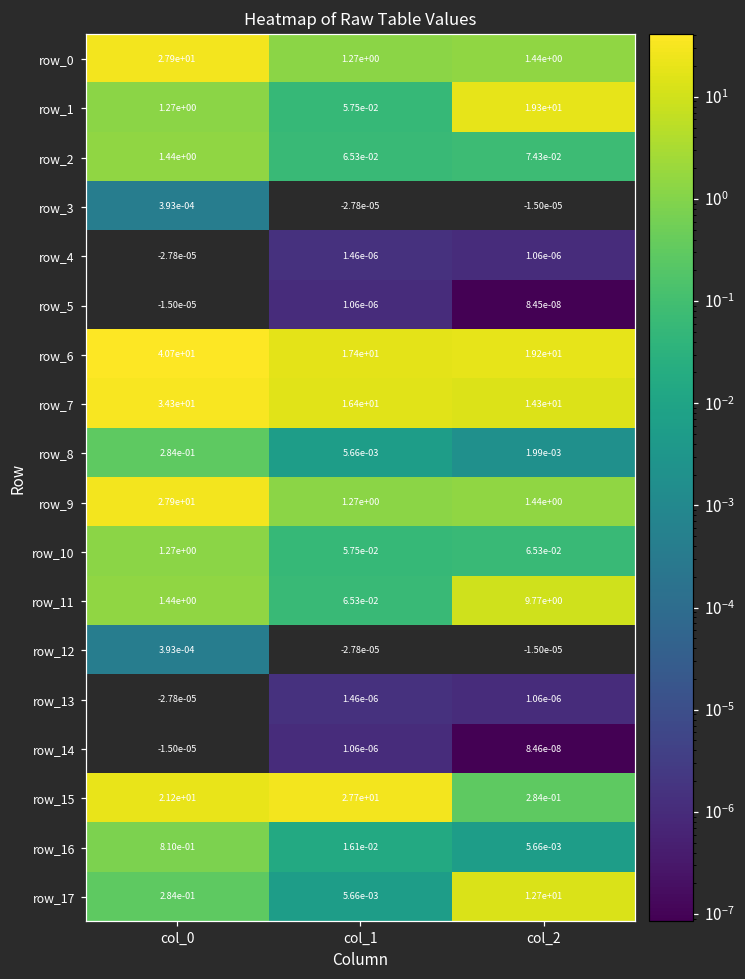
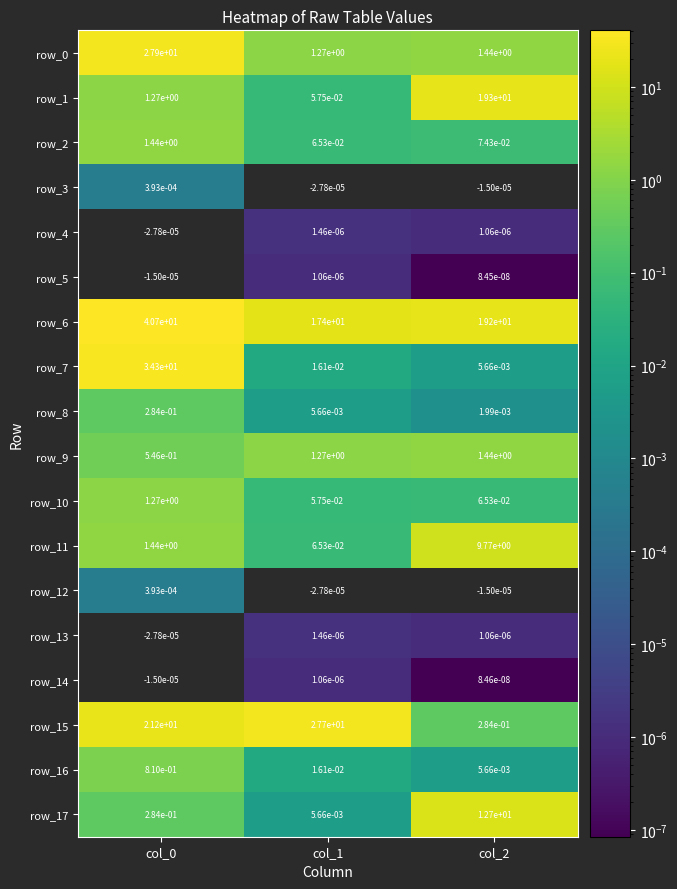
  {
    "row_0": {
      "col_0": "2.79e+01",
      "col_1": "1.27e+00",
      "col_2": "1.44e+00"
    },
    "row_1": {
      "col_0": "1.27e+00",
      "col_1": "5.75e-02",
      "col_2": "1.93e+01"
    },
    "row_2": {
      "col_0": "1.44e+00",
      "col_1": "6.53e-02",
      "col_2": "7.43e-02"
    },
    "row_3": {
      "col_0": "3.93e-04"
    },
    "row_4": {
      "col_1": "1.46e-06",
      "col_2": "1.06e-06"
    },
    "row_5": {
      "col_1": "1.06e-06",
      "col_2": "8.45e-08"
    },
    "row_6": {
      "col_0": "4.07e+01",
      "col_1": "1.74e+01",
      "col_2": "1.92e+01"
    },
    "row_7": {
      "col_0": "3.43e+01",
-     "col_1": "1.64e+01",
-     "col_2": "1.43e+01"
+     "col_1": "1.61e-02",
+     "col_2": "5.66e-03"
    },
    "row_8": {
      "col_0": "2.84e-01",
      "col_1": "5.66e-03",
      "col_2": "1.99e-03"
    },
    "row_9": {
-     "col_0": "2.79e+01",
+     "col_0": "5.46e-01",
      "col_1": "1.27e+00",
      "col_2": "1.44e+00"
    },
    "row_10": {
      "col_0": "1.27e+00",
      "col_1": "5.75e-02",
      "col_2": "6.53e-02"
    },
    "row_11": {
      "col_0": "1.44e+00",
      "col_1": "6.53e-02",
      "col_2": "9.77e+00"
    },
    "row_12": {
      "col_0": "3.93e-04"
    },
    "row_13": {
      "col_1": "1.46e-06",
      "col_2": "1.06e-06"
    },
    "row_14": {
      "col_1": "1.06e-06",
      "col_2": "8.46e-08"
    },
    "row_15": {
      "col_0": "2.12e+01",
      "col_1": "2.77e+01",
      "col_2": "2.84e-01"
    },
    "row_16": {
      "col_0": "8.10e-01",
      "col_1": "1.61e-02",
      "col_2": "5.66e-03"
    },
    "row_17": {
      "col_0": "2.84e-01",
      "col_1": "5.66e-03",
      "col_2": "1.27e+01"
    }
  }
